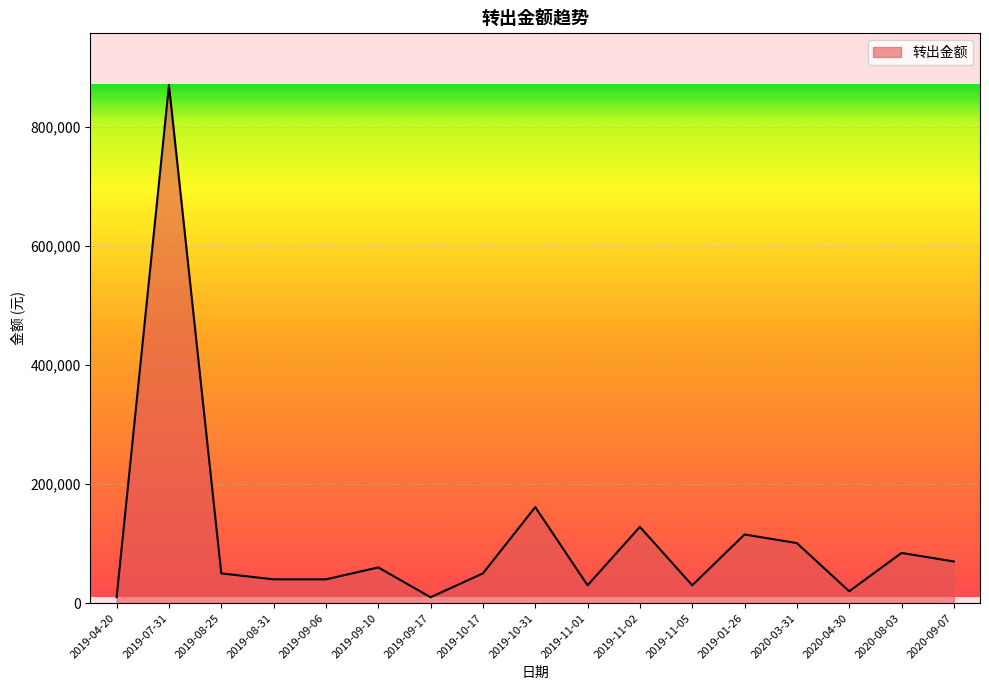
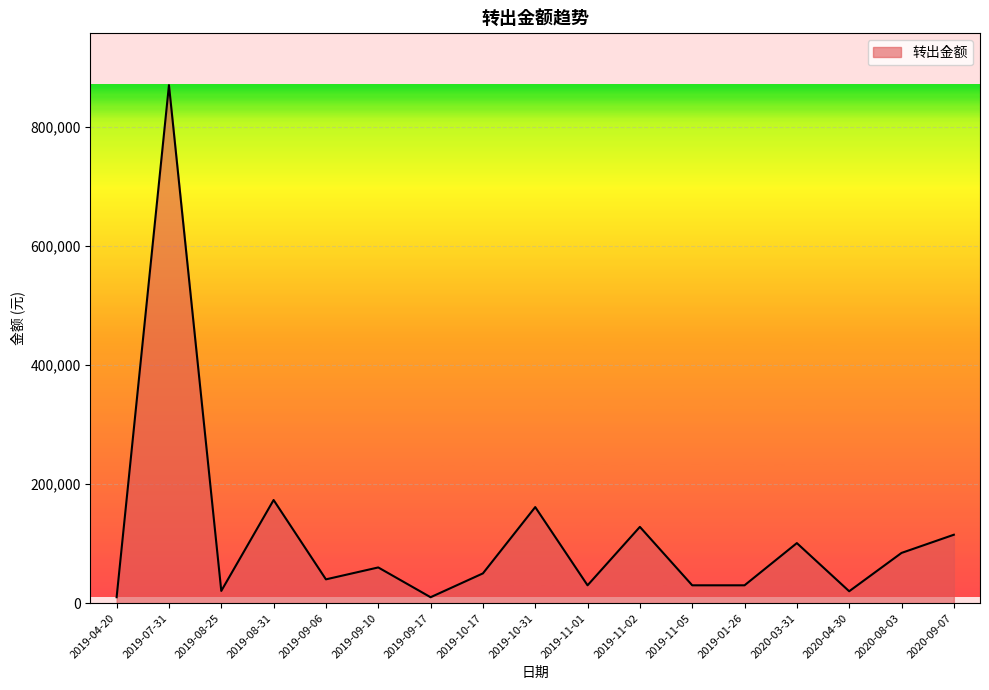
  {
    "2019-04-20": "10,000",
    "2019-07-31": "870,000",
-   "2019-08-25": "50,000",
-   "2019-08-31": "40,000",
+   "2019-08-25": "20,000",
+   "2019-08-31": "170,000",
    "2019-09-06": "40,000",
    "2019-09-10": "60,000",
    "2019-09-17": "10,000",
    "2019-10-17": "50,000",
    "2019-10-31": "160,000",
    "2019-11-01": "30,000",
    "2019-11-02": "130,000",
    "2019-11-05": "30,000",
-   "2019-01-26": "120,000",
+   "2019-01-26": "30,000",
    "2020-03-31": "100,000",
    "2020-04-30": "20,000",
    "2020-08-03": "80,000",
-   "2020-09-07": "70,000"
+   "2020-09-07": "110,000"
  }
